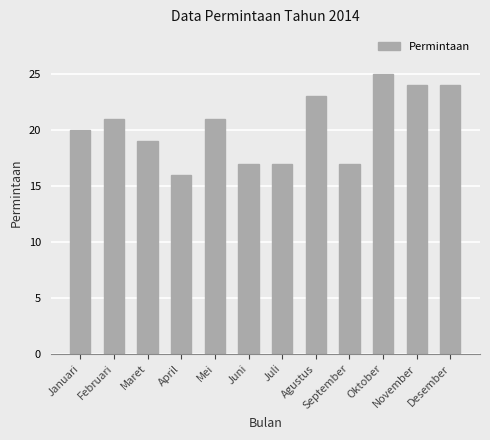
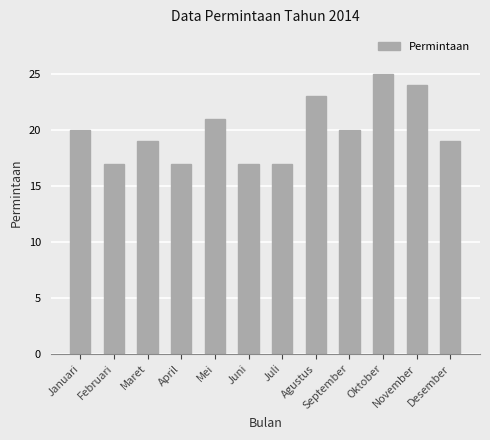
  {
    "Januari": 20,
-   "Februari": 21,
+   "Februari": 17,
    "Maret": 19,
-   "April": 16,
+   "April": 17,
    "Mei": 21,
    "Juni": 17,
    "Juli": 17,
    "Agustus": 23,
-   "September": 17,
+   "September": 20,
    "Oktober": 25,
    "November": 24,
-   "Desember": 24
+   "Desember": 19
  }
